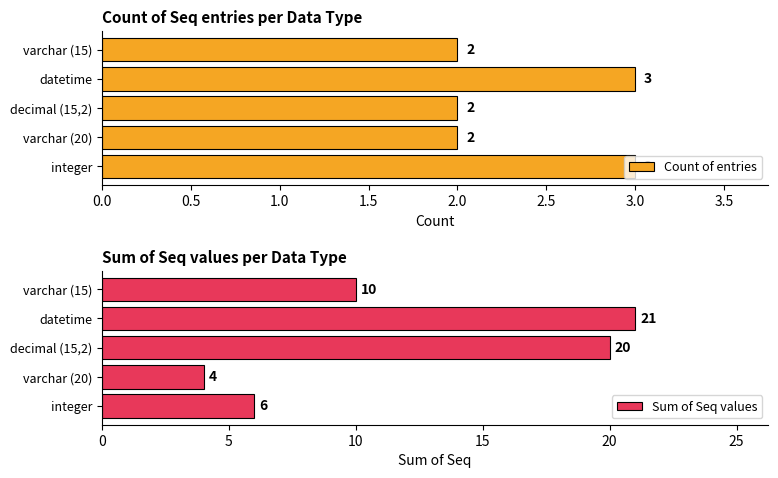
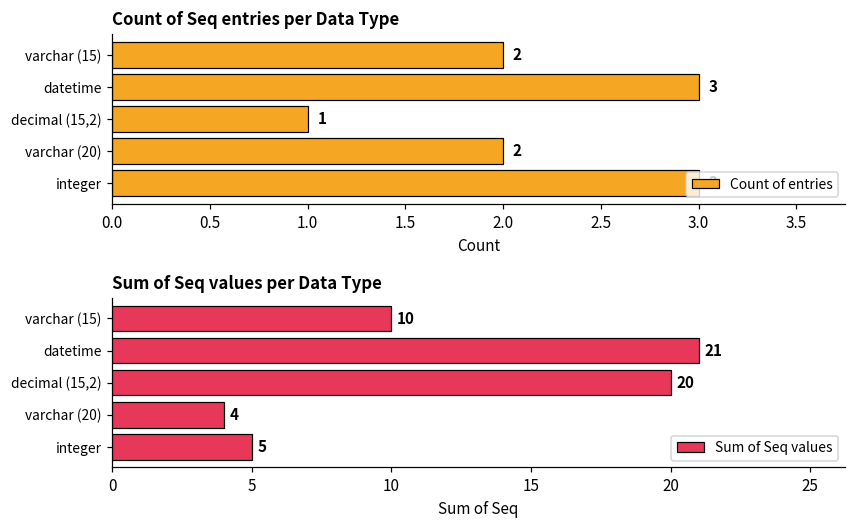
  {
    "Count of Seq entries per Data Type": {
      "varchar (15)": 2,
      "datetime": 3,
-     "decimal (15,2)": 2,
+     "decimal (15,2)": 1,
      "varchar (20)": 2
    },
    "Sum of Seq values per Data Type": {
      "varchar (15)": 10,
      "datetime": 21,
      "decimal (15,2)": 20,
      "varchar (20)": 4,
-     "integer": 6
+     "integer": 5
    }
  }
